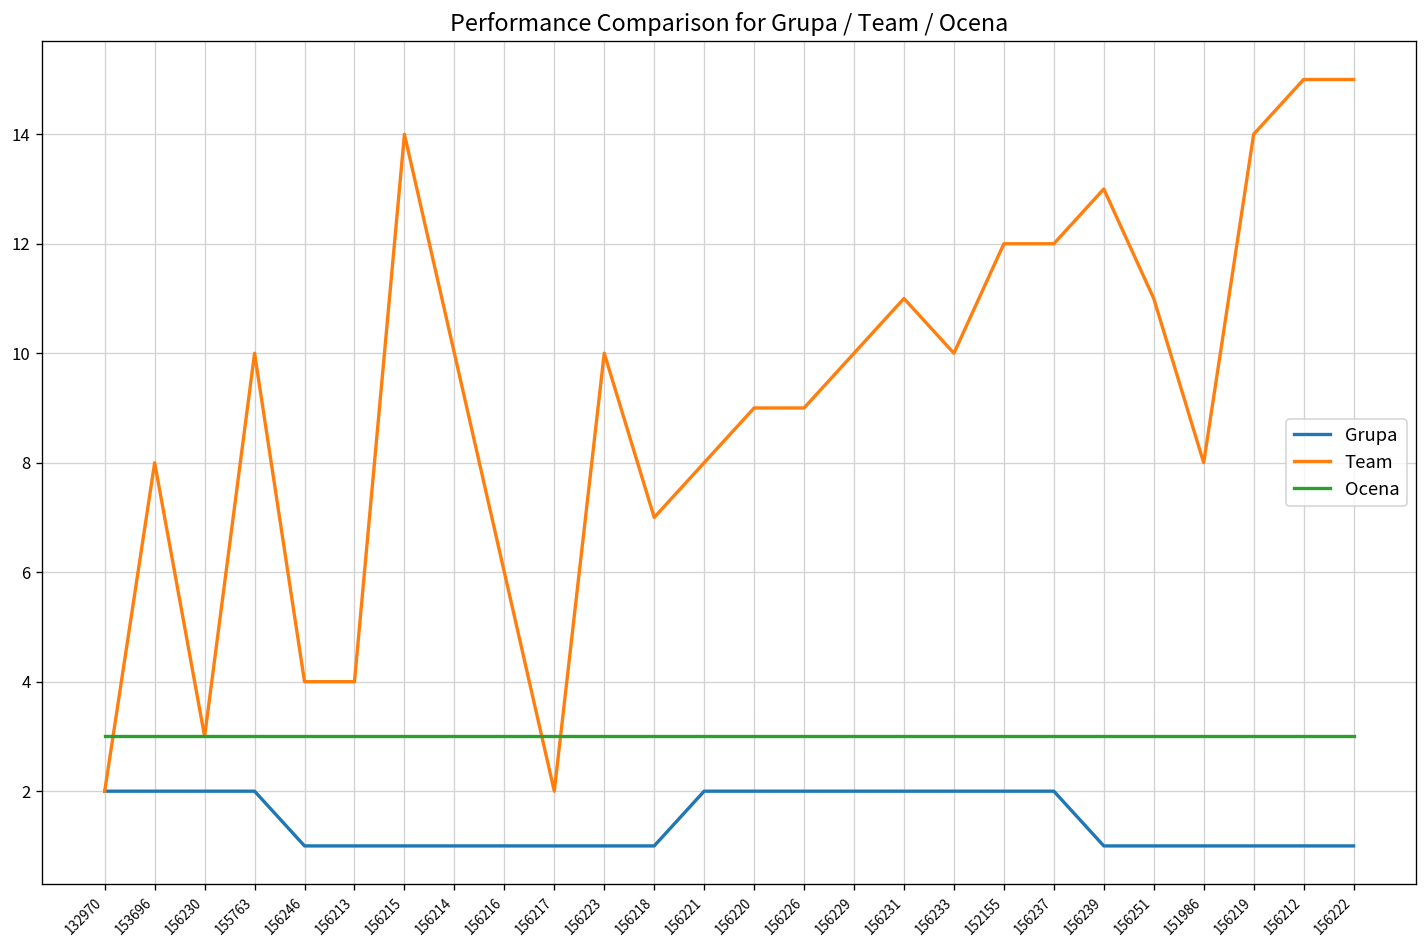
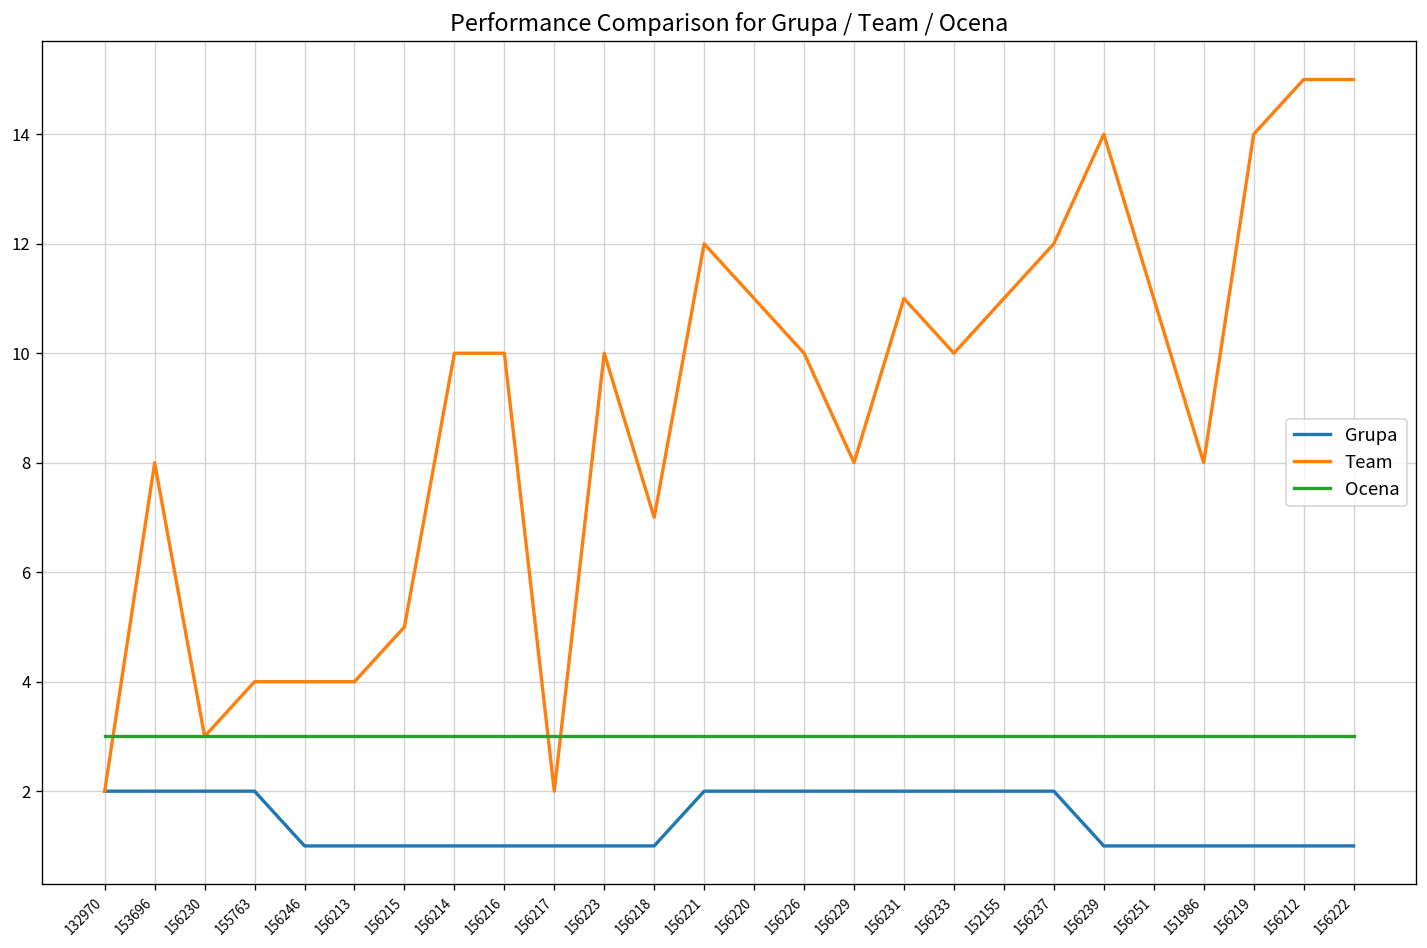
  {
    "Grupa": {
      "153696": 2,
      "156230": 2,
      "155763": 2,
      "156246": 1,
      "156213": 1,
      "156215": 1,
      "156214": 1,
      "156216": 1,
      "156217": 1,
      "156223": 1,
      "156218": 1,
      "156221": 2,
      "156220": 2,
      "156226": 2,
      "156229": 2,
      "156231": 2,
      "156233": 2,
      "152155": 2,
      "156237": 2,
      "156239": 1,
      "156251": 1,
      "151986": 1,
      "156219": 1,
      "156212": 1,
      "156222": 1
    },
    "Team": {
      "153696": 8,
-     "155763": 10,
+     "155763": 4,
      "156246": 4,
      "156213": 4,
-     "156215": 14,
+     "156215": 5,
      "156214": 10,
-     "156216": 6,
+     "156216": 10,
      "156217": 2,
      "156223": 10,
      "156218": 7,
-     "156221": 8,
-     "156220": 9,
-     "156226": 9,
-     "156229": 10,
+     "156221": 12,
+     "156220": 11,
+     "156226": 10,
+     "156229": 8,
      "156231": 11,
      "156233": 10,
-     "152155": 12,
+     "152155": 11,
      "156237": 12,
-     "156239": 13,
+     "156239": 14,
      "156251": 11,
      "151986": 8,
      "156219": 14,
      "156212": 15,
      "156222": 15
    },
    "Ocena": {
      "132970": 3,
      "153696": 3,
      "155763": 3,
      "156246": 3,
      "156213": 3,
      "156215": 3,
      "156214": 3,
      "156216": 3,
      "156217": 3,
      "156223": 3,
      "156218": 3,
      "156221": 3,
      "156220": 3,
      "156226": 3,
      "156229": 3,
      "156231": 3,
      "156233": 3,
      "152155": 3,
      "156237": 3,
      "156239": 3,
      "156251": 3,
      "151986": 3,
      "156219": 3,
      "156212": 3,
      "156222": 3
    }
  }
